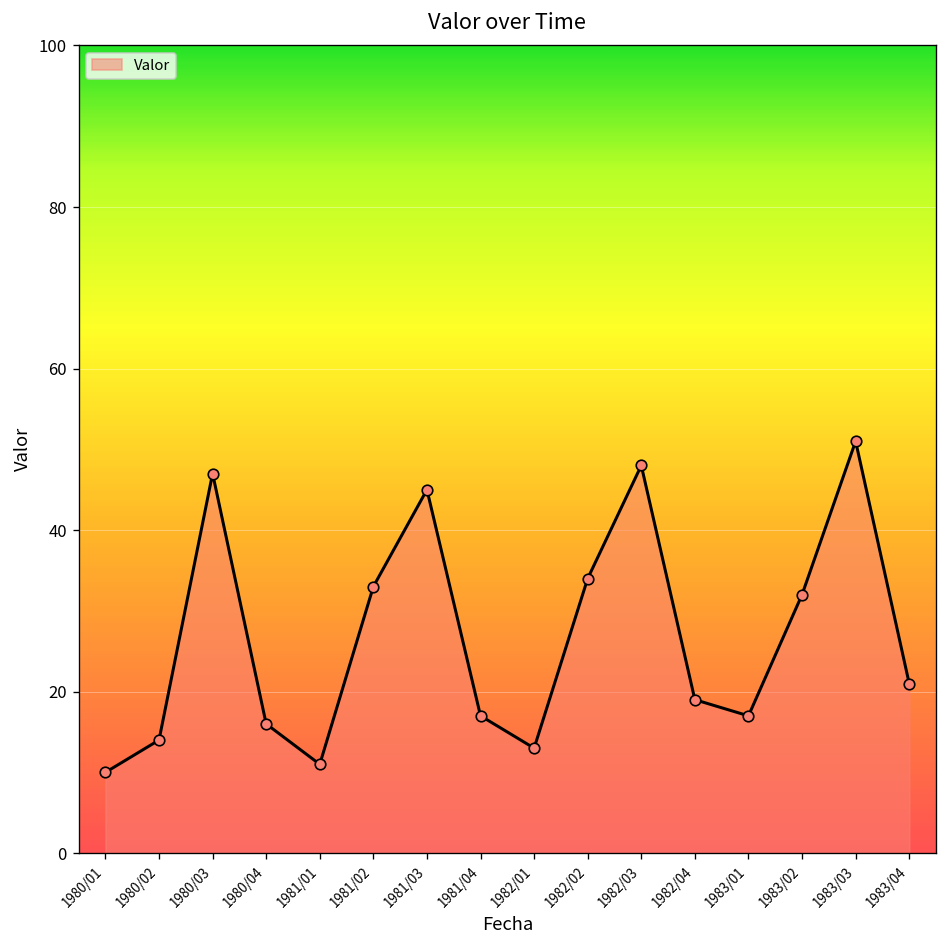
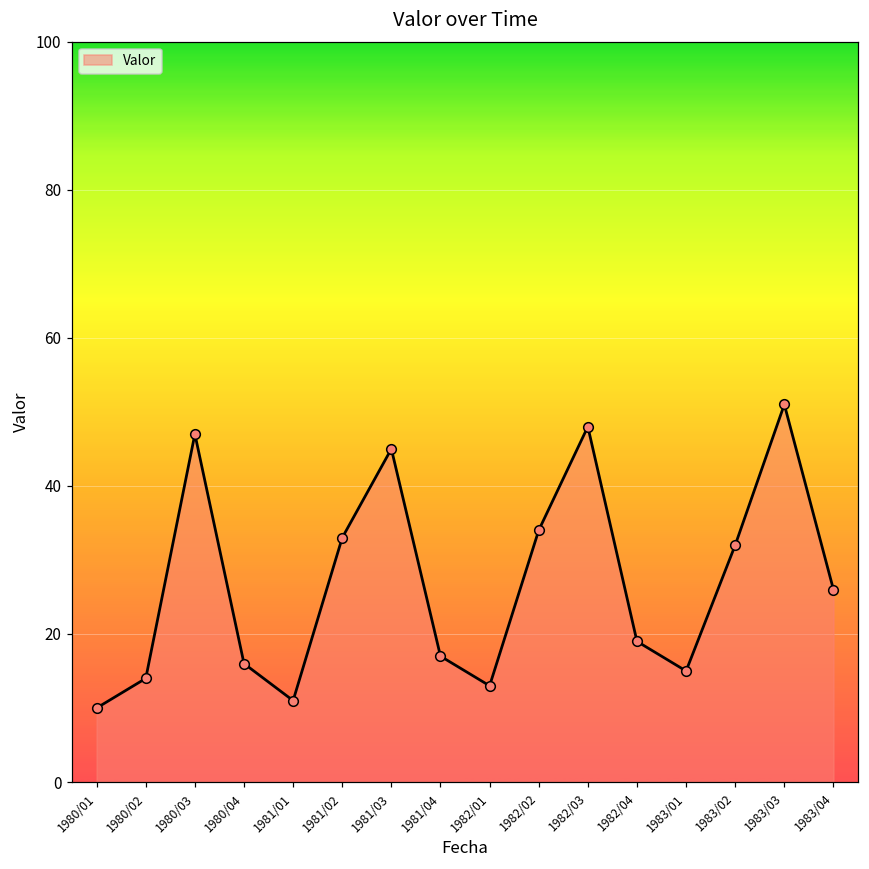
  {
    "1980/01": 10,
    "1980/02": 14,
    "1980/03": 47,
    "1980/04": 16,
    "1981/01": 11,
    "1981/02": 33,
    "1981/03": 45,
    "1981/04": 17,
    "1982/01": 13,
    "1982/02": 34,
    "1982/03": 48,
    "1982/04": 19,
-   "1983/01": 17,
+   "1983/01": 15,
    "1983/02": 32,
    "1983/03": 51,
-   "1983/04": 21
+   "1983/04": 26
  }
